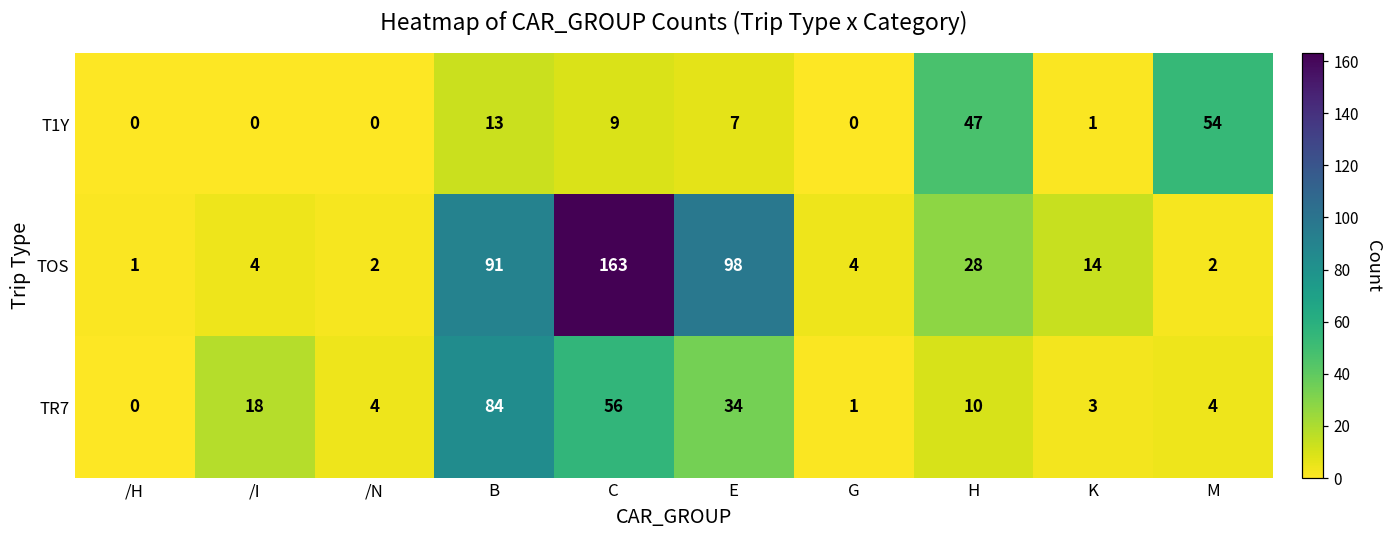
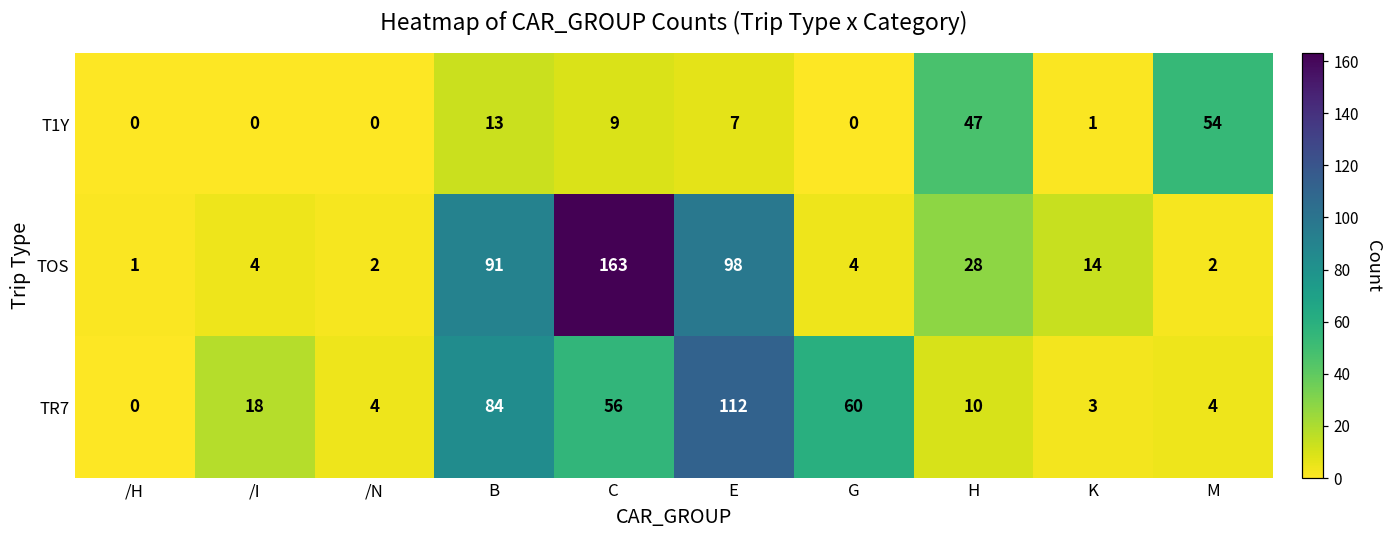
  {
    "T1Y": {
      "/H": 0,
      "/I": 0,
      "/N": 0,
      "B": 13,
      "C": 9,
      "E": 7,
      "G": 0,
      "H": 47,
      "K": 1,
      "M": 54
    },
    "TOS": {
      "/H": 1,
      "/I": 4,
      "/N": 2,
      "B": 91,
      "C": 163,
      "E": 98,
      "G": 4,
      "H": 28,
      "K": 14,
      "M": 2
    },
    "TR7": {
      "/H": 0,
      "/I": 18,
      "/N": 4,
      "B": 84,
      "C": 56,
-     "E": 34,
-     "G": 1,
+     "E": 112,
+     "G": 60,
      "H": 10,
      "K": 3,
      "M": 4
    }
  }
